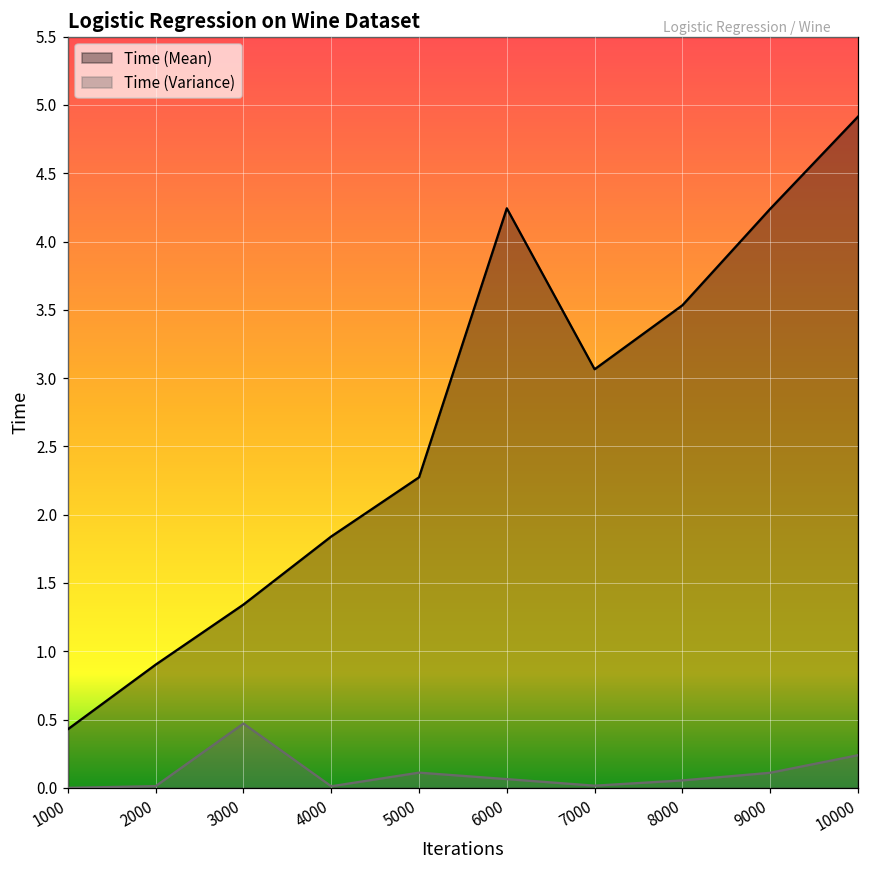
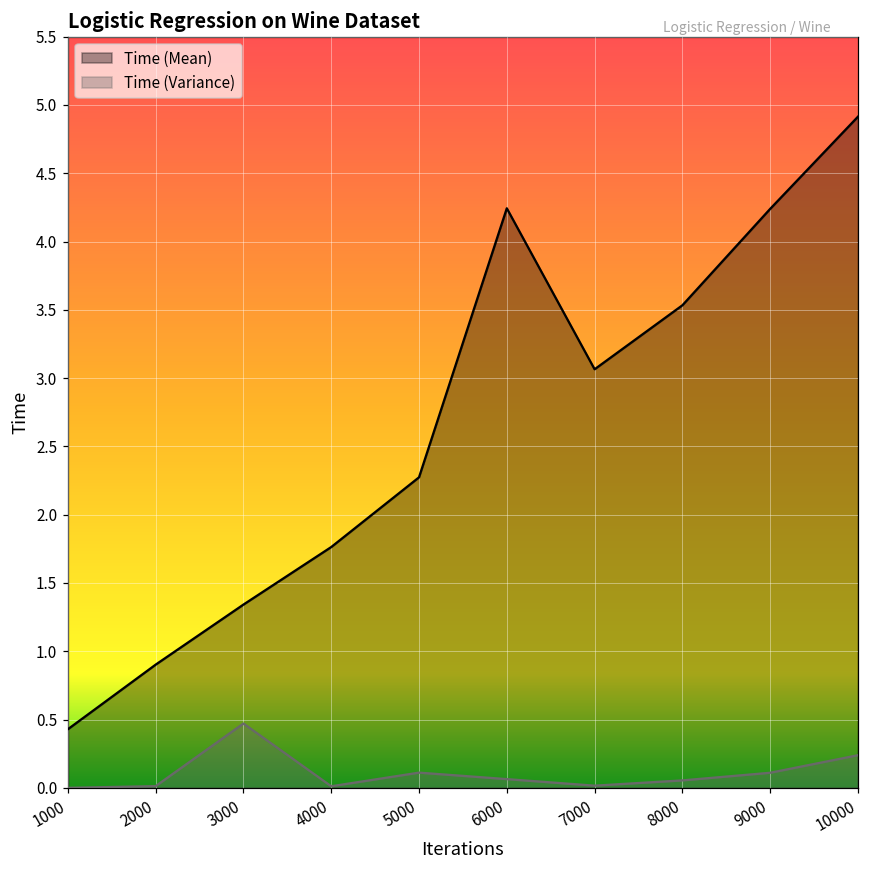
  {
    "Time (Mean)": {
      "1000": 0.43,
      "2000": 0.90,
      "3000": 1.34,
-     "4000": 1.84,
+     "4000": 1.76,
      "5000": 2.27,
      "6000": 4.24,
      "7000": 3.06,
      "8000": 3.53,
      "9000": 4.24,
      "10000": 4.91
    },
    "Time (Variance)": {
      "1000": 0.00,
      "2000": 0.01,
      "3000": 0.47,
      "4000": 0.01,
      "5000": 0.11,
      "6000": 0.06,
      "7000": 0.02,
      "8000": 0.05,
      "9000": 0.11,
      "10000": 0.24
    }
  }
